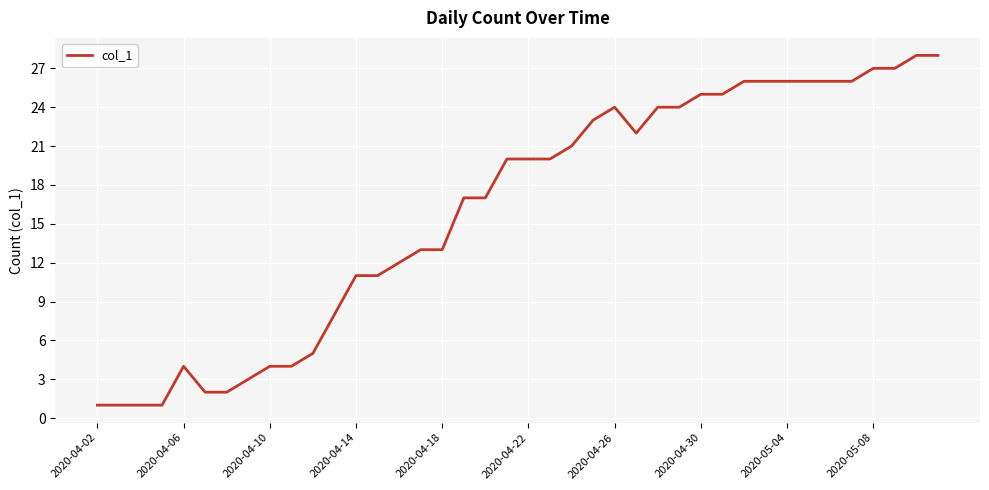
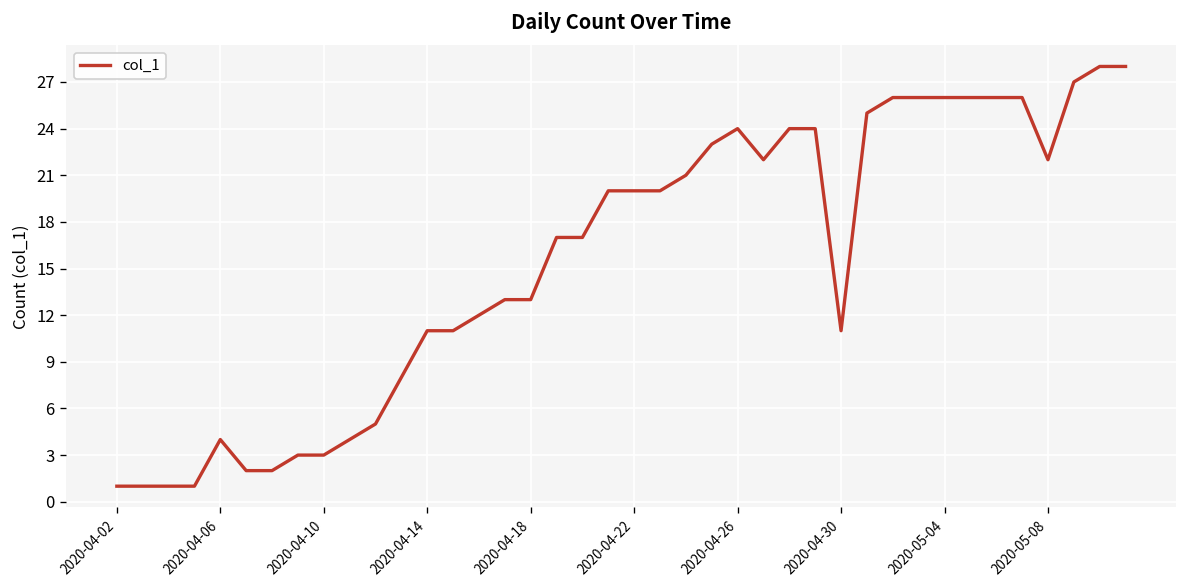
  {
    "2020-04-02": 1,
    "2020-04-06": 4,
-   "2020-04-10": 4,
+   "2020-04-10": 3,
    "2020-04-14": 11,
    "2020-04-18": 13,
    "2020-04-22": 20,
    "2020-04-26": 24,
-   "2020-04-30": 25,
+   "2020-04-30": 11,
    "2020-05-04": 26,
-   "2020-05-08": 27
+   "2020-05-08": 22
  }
